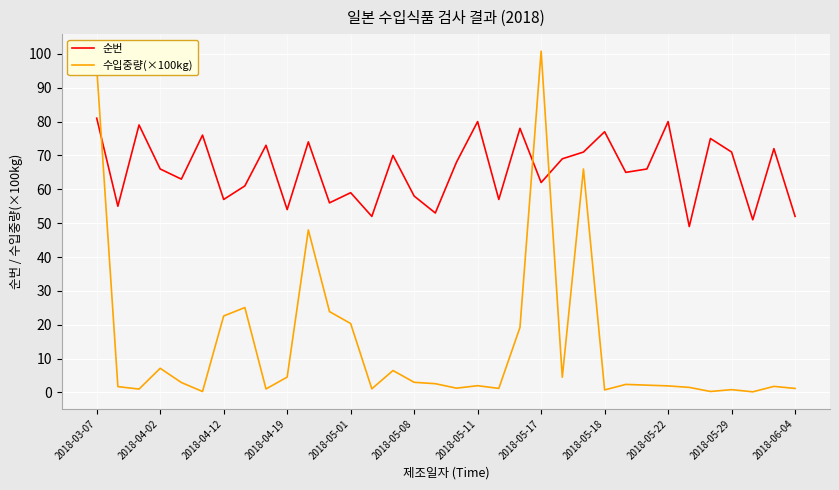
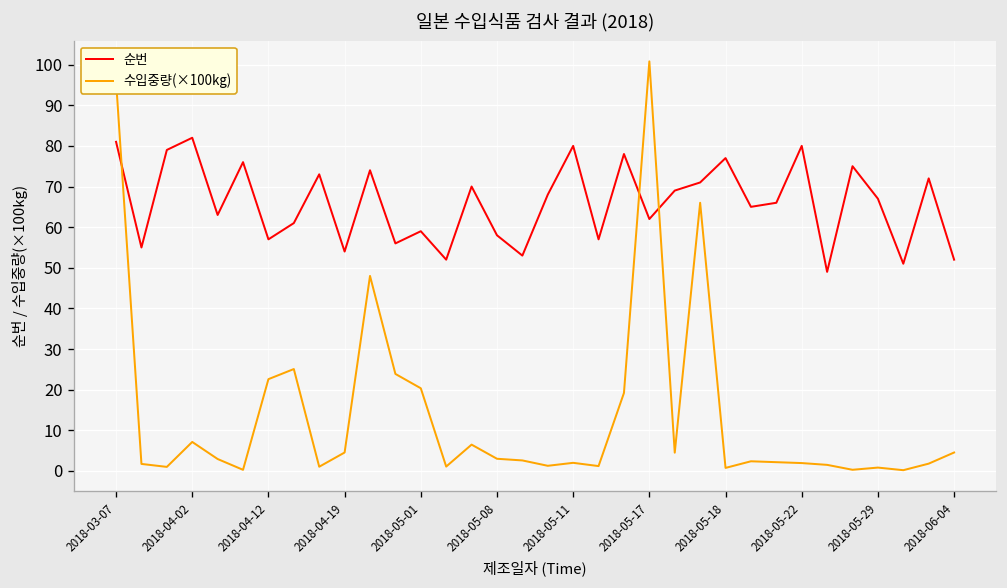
  {
    "순번": {
      "2018-03-07": 81,
-     "2018-04-02": 66,
+     "2018-04-02": 82,
      "2018-04-12": 57,
      "2018-05-01": 59,
      "2018-05-08": 58,
      "2018-05-18": 77,
      "2018-05-22": 80,
-     "2018-05-29": 71,
+     "2018-05-29": 67,
      "2018-06-04": 52
    },
    "수입중량(×100kg)": {
      "2018-04-02": 7,
      "2018-04-12": 23,
      "2018-05-01": 20,
      "2018-05-08": 3,
      "2018-05-18": 1,
      "2018-05-22": 2,
      "2018-05-29": 1,
-     "2018-06-04": 1
+     "2018-06-04": 5
    }
  }
